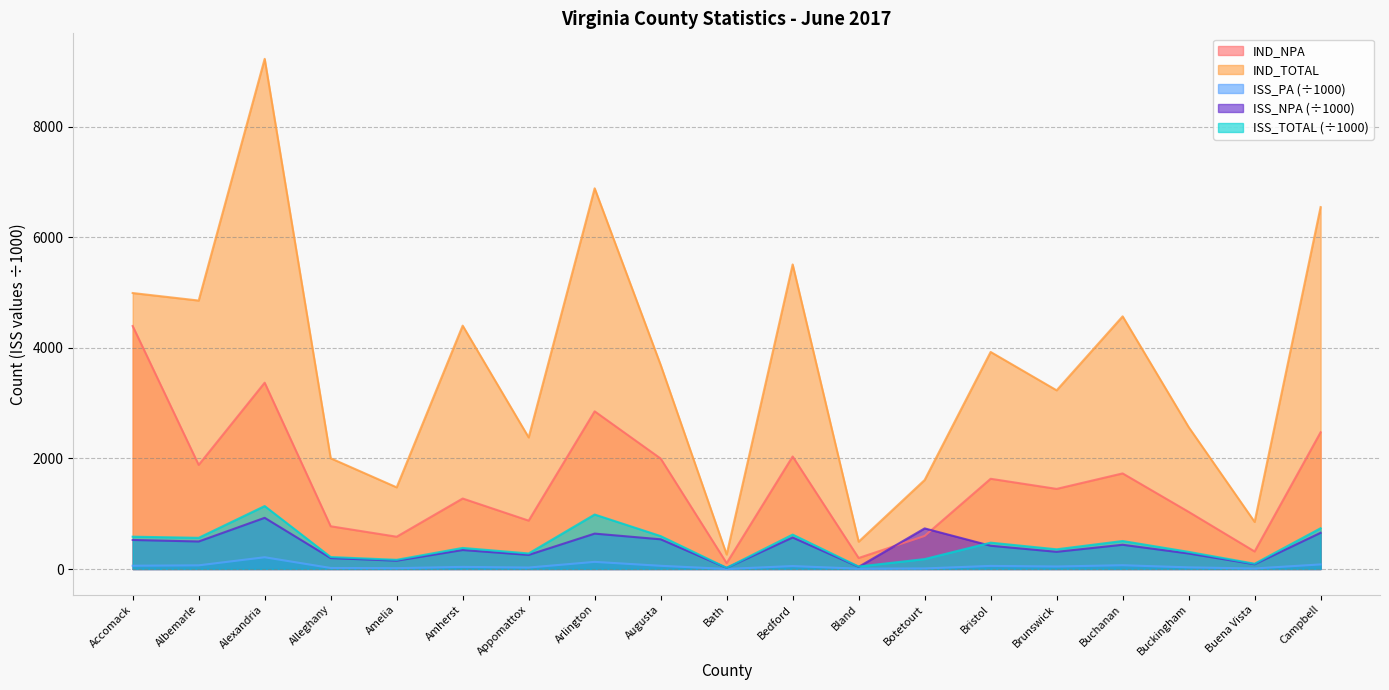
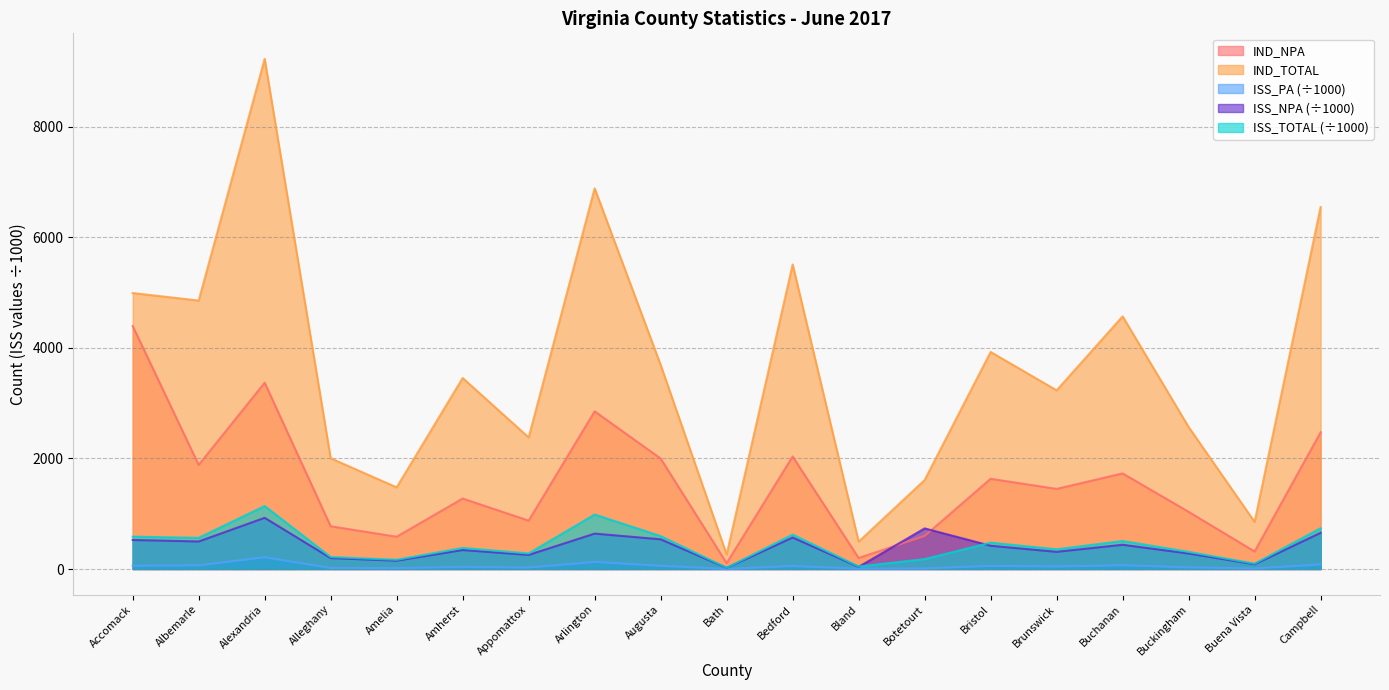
  {
    "IND_NPA": {
      "Accomack": 4400,
      "Albemarle": 1900,
      "Alexandria": 3400,
      "Alleghany": 800,
      "Amelia": 600,
      "Amherst": 1300,
      "Appomattox": 900,
      "Arlington": 2900,
      "Augusta": 2000,
      "Bath": 100,
      "Bedford": 2000,
      "Bland": 200,
      "Botetourt": 600,
      "Bristol": 1600,
      "Brunswick": 1400,
      "Buchanan": 1700,
      "Buckingham": 1000,
      "Buena Vista": 300,
      "Campbell": 2500
    },
    "IND_TOTAL": {
      "Accomack": 5000,
      "Albemarle": 4900,
      "Alexandria": 9200,
      "Alleghany": 2000,
      "Amelia": 1500,
-     "Amherst": 4400,
+     "Amherst": 3500,
      "Appomattox": 2400,
      "Arlington": 6900,
      "Augusta": 3700,
      "Bath": 300,
      "Bedford": 5500,
      "Bland": 500,
      "Botetourt": 1600,
      "Bristol": 3900,
      "Brunswick": 3200,
      "Buchanan": 4600,
      "Buckingham": 2600,
      "Buena Vista": 900,
      "Campbell": 6500
    },
    "ISS_PA (÷1000)": {
      "Accomack": 100,
      "Albemarle": 100,
      "Alexandria": 200,
      "Alleghany": 0,
      "Amelia": 0,
      "Amherst": 0,
      "Appomattox": 0,
      "Arlington": 100,
      "Augusta": 100,
      "Bedford": 100,
      "Botetourt": 0,
      "Bristol": 100,
      "Brunswick": 0,
      "Buchanan": 100,
      "Buckingham": 0,
      "Buena Vista": 0,
      "Campbell": 100
    },
    "ISS_NPA (÷1000)": {
      "Accomack": 500,
      "Albemarle": 500,
      "Alexandria": 900,
      "Arlington": 600,
      "Augusta": 500,
      "Bedford": 600,
      "Botetourt": 700,
      "Bristol": 400,
      "Buchanan": 400,
      "Campbell": 700
    },
    "ISS_TOTAL (÷1000)": {
      "Accomack": 600,
      "Albemarle": 600,
      "Alexandria": 1100,
      "Arlington": 1000,
      "Augusta": 600,
      "Bedford": 600,
      "Botetourt": 200,
      "Bristol": 500,
      "Buchanan": 500,
      "Campbell": 700
    }
  }
